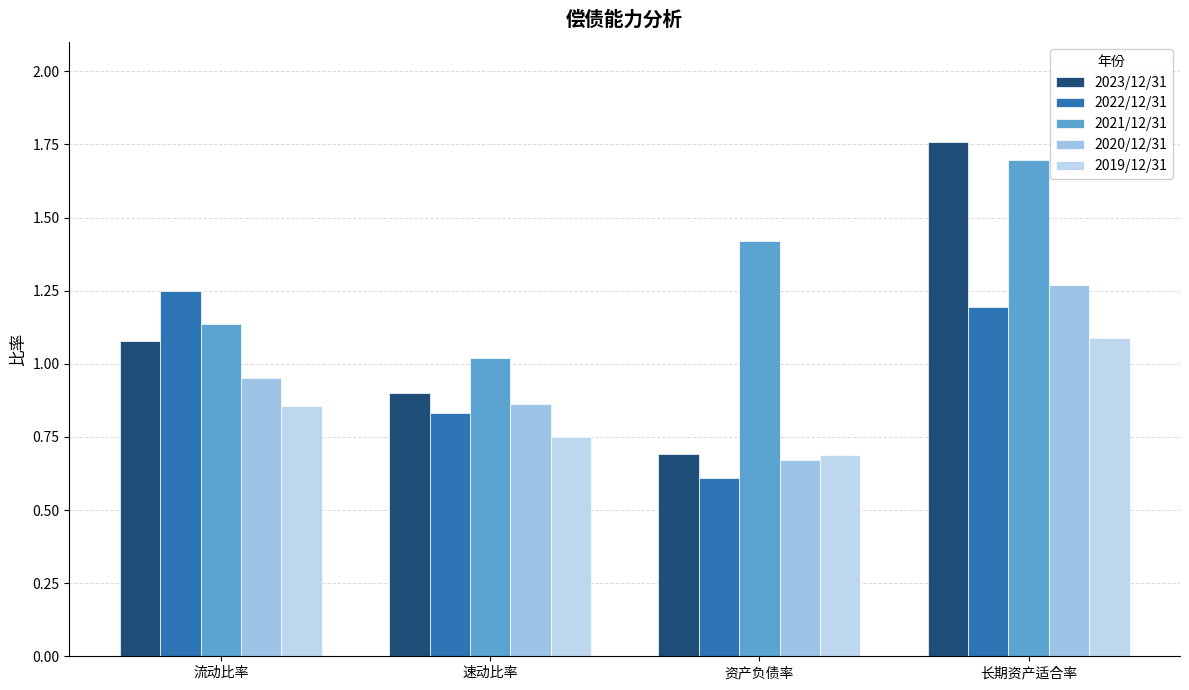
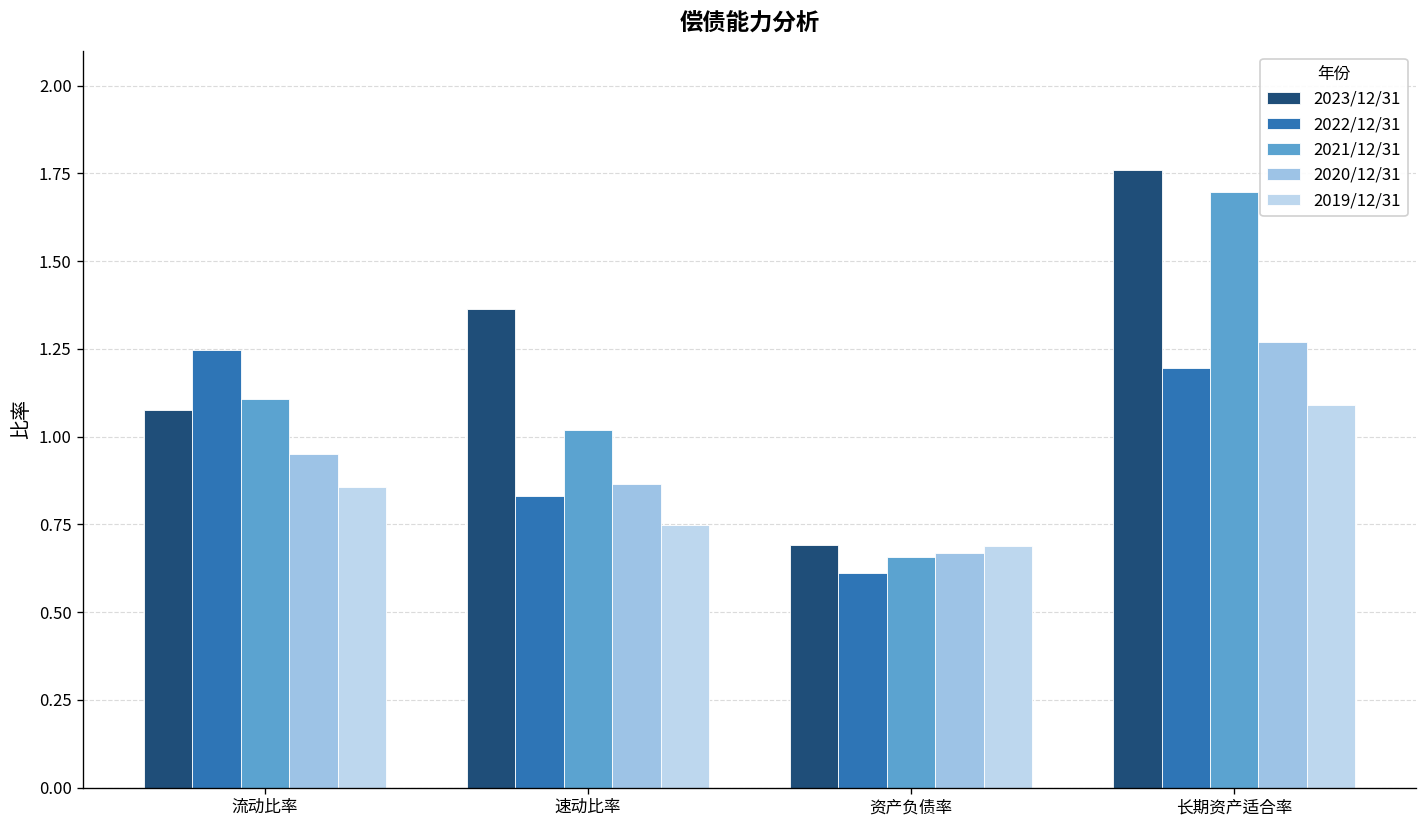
  {
    "2023/12/31": {
      "流动比率": 1.08,
-     "速动比率": 0.90,
+     "速动比率": 1.36,
      "资产负债率": 0.69,
      "长期资产适合率": 1.76
    },
    "2022/12/31": {
      "流动比率": 1.25,
      "速动比率": 0.83,
      "资产负债率": 0.61,
      "长期资产适合率": 1.20
    },
    "2021/12/31": {
-     "流动比率": 1.14,
+     "流动比率": 1.11,
      "速动比率": 1.02,
-     "资产负债率": 1.42,
+     "资产负债率": 0.66,
      "长期资产适合率": 1.70
    }
  }
